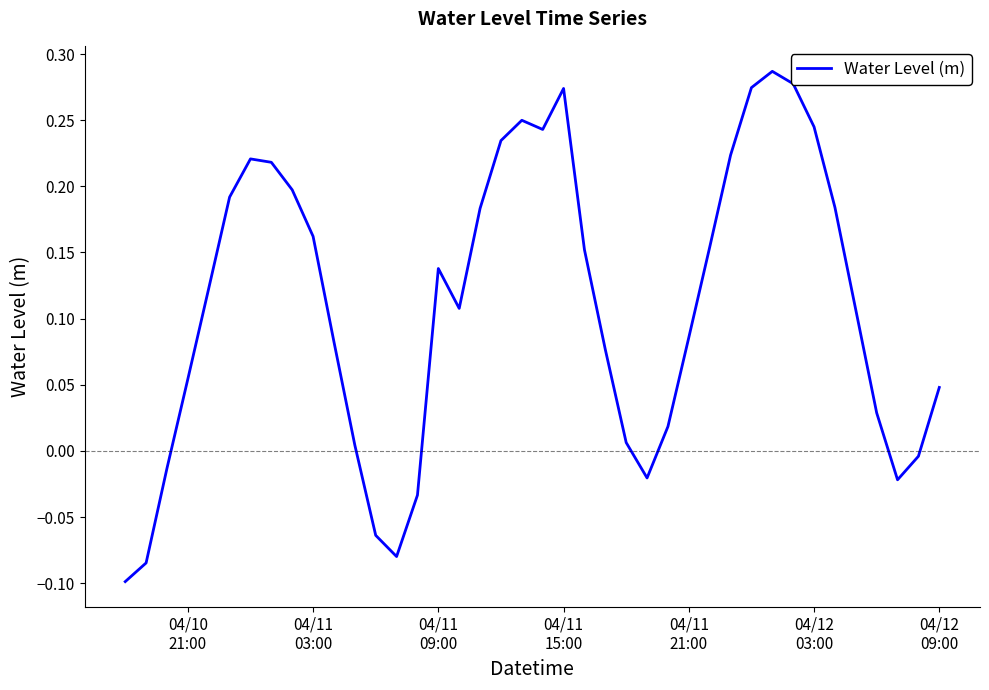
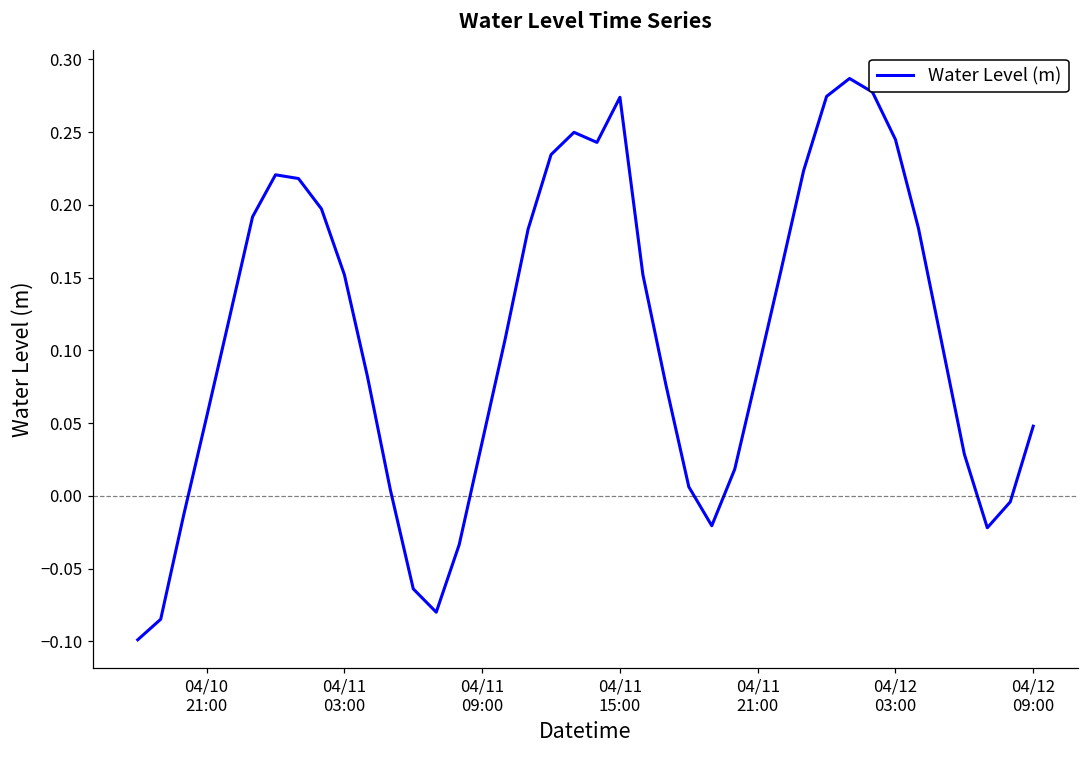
  {
    "04/10 21:00": 0.054,
-   "04/11 03:00": 0.162,
-   "04/11 09:00": 0.138,
+   "04/11 03:00": 0.152,
+   "04/11 09:00": 0.037,
    "04/11 15:00": 0.274,
    "04/11 21:00": 0.086,
    "04/12 03:00": 0.245,
    "04/12 09:00": 0.048
  }
